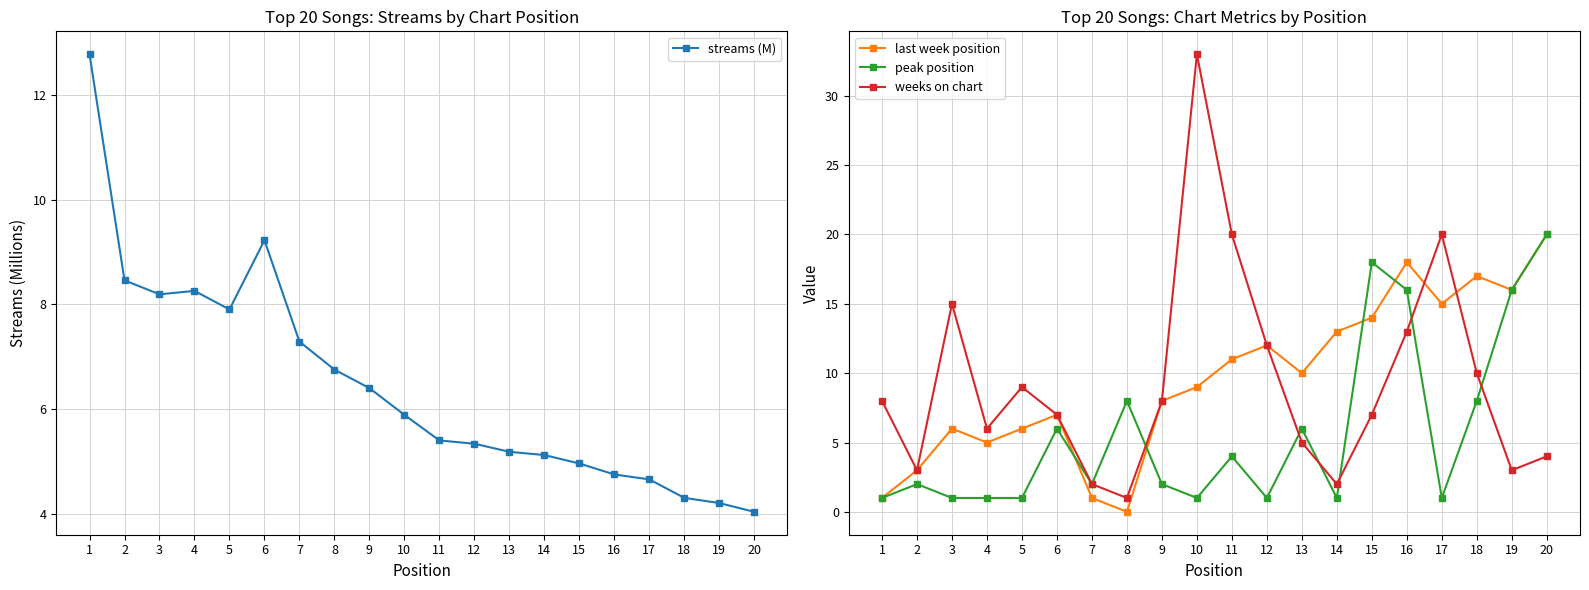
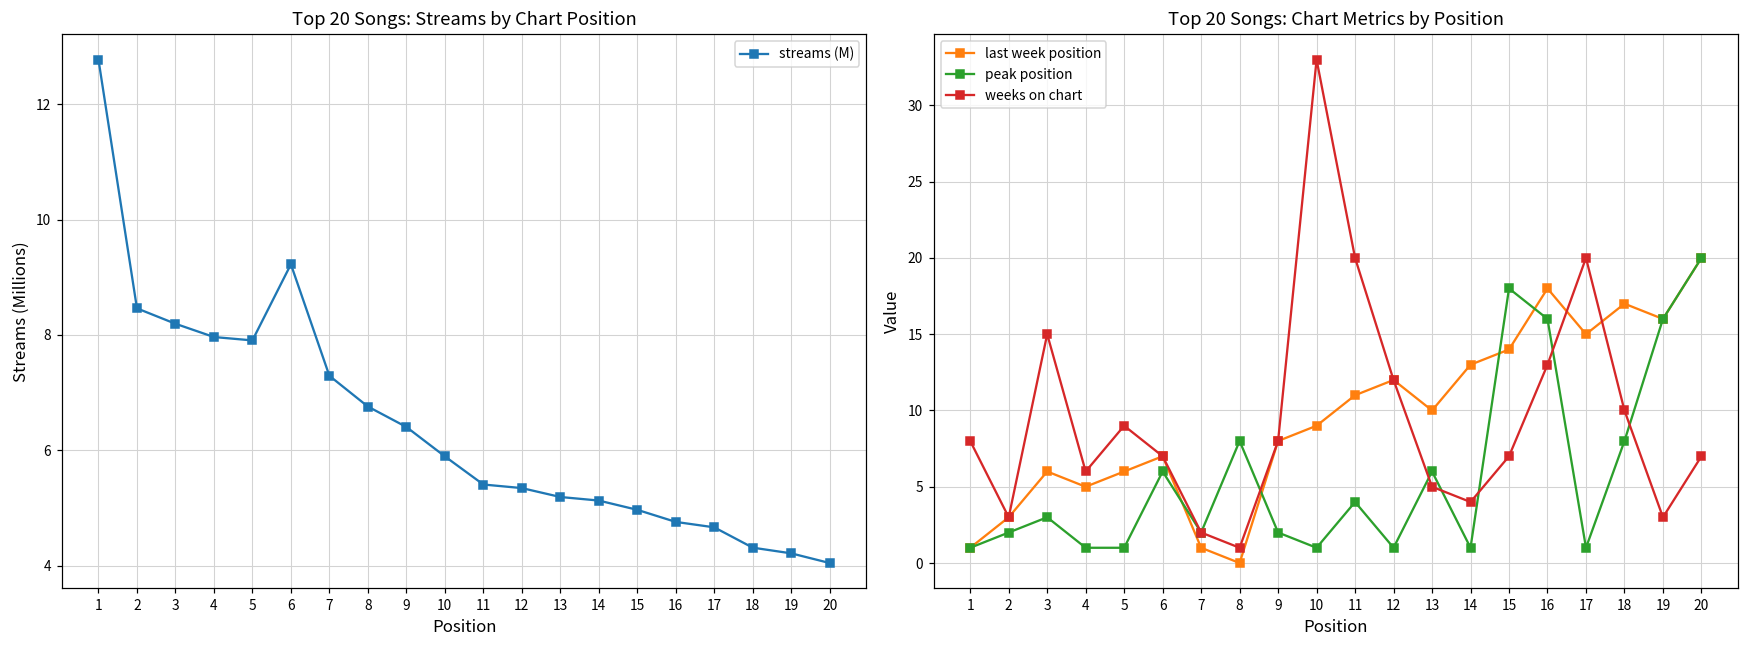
  {
    "Top 20 Songs: Streams by Chart Position": {
      "1": 12.8,
      "2": 8.5,
      "3": 8.2,
-     "4": 8.3,
+     "4": 8.0,
      "5": 7.9,
      "6": 9.2,
      "7": 7.3,
      "8": 6.8,
      "9": 6.4,
      "10": 5.9,
      "11": 5.4,
      "12": 5.3,
      "13": 5.2,
      "14": 5.1,
      "15": 5.0,
      "16": 4.8,
      "17": 4.7,
      "18": 4.3,
      "19": 4.2,
      "20": 4.0
    },
    "Top 20 Songs: Chart Metrics by Position": {
      "last week position": {
        "3": 6,
        "4": 5,
        "5": 6,
        "7": 1,
        "8": 0,
        "10": 9,
        "11": 11,
        "13": 10,
        "14": 13,
        "15": 14,
        "16": 18,
        "17": 15,
        "18": 17
      },
      "peak position": {
        "2": 2,
-       "3": 1,
+       "3": 3,
        "4": 1,
        "5": 1,
        "6": 6,
        "8": 8,
        "9": 2,
        "10": 1,
        "11": 4,
        "12": 1,
        "13": 6,
        "14": 1,
        "15": 18,
        "16": 16,
        "17": 1,
        "18": 8
      },
      "weeks on chart": {
        "1": 8,
        "3": 15,
        "4": 6,
        "5": 9,
        "8": 1,
        "10": 33,
        "11": 20,
        "13": 5,
-       "14": 2,
+       "14": 4,
        "15": 7,
        "16": 13,
        "17": 20,
        "18": 10,
        "19": 3,
-       "20": 4
+       "20": 7
      }
    }
  }
